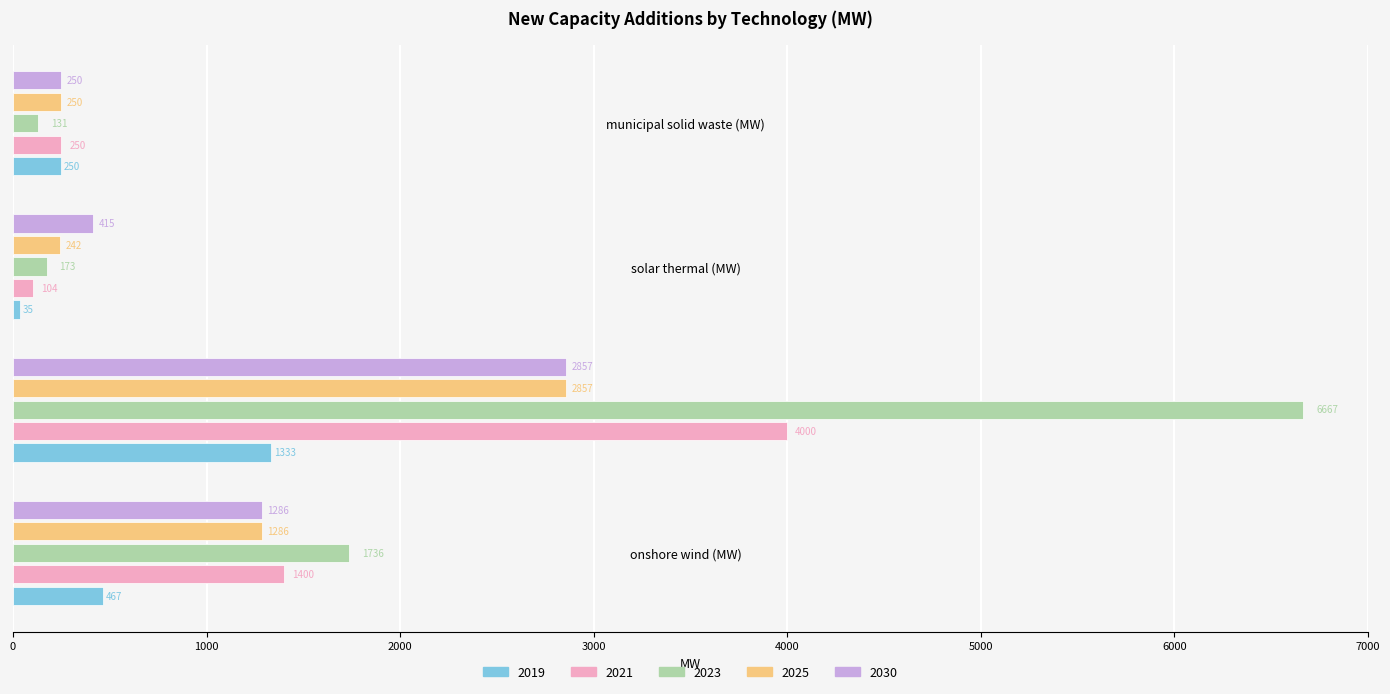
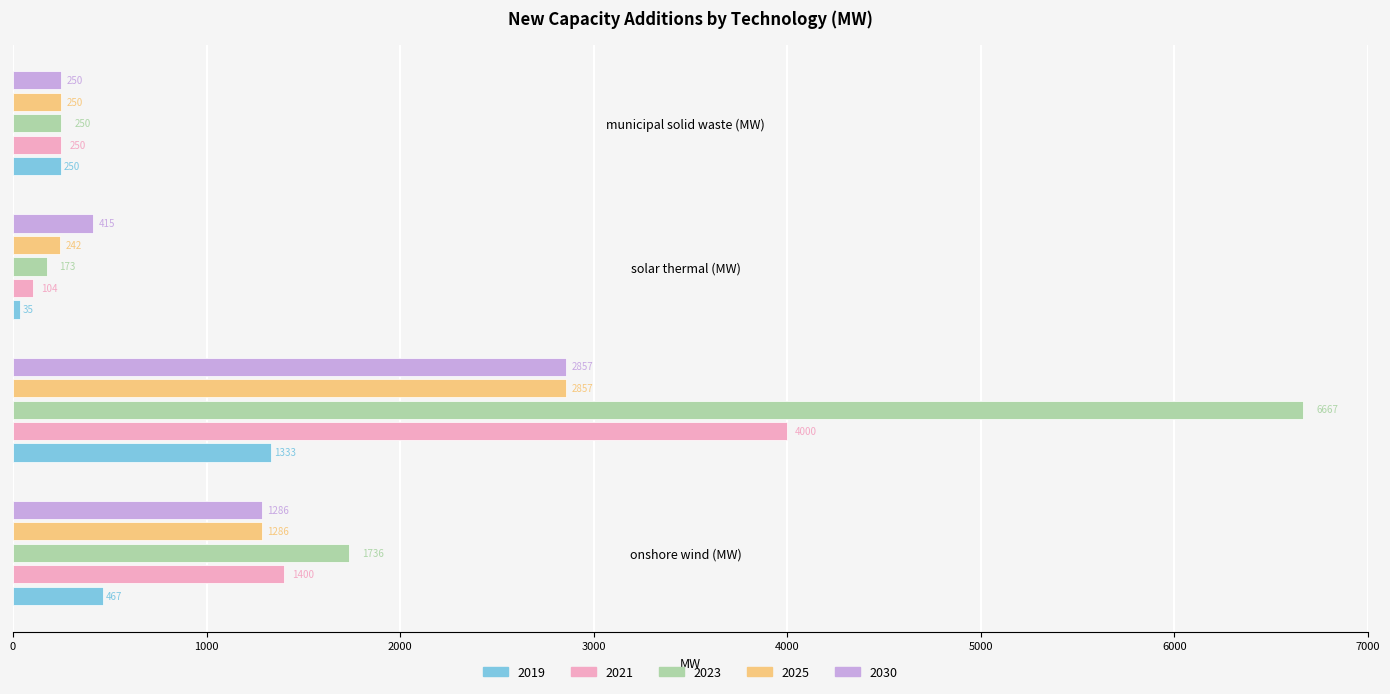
  {
    "2023": {
-     "municipal solid waste (MW)": 131,
+     "municipal solid waste (MW)": 250,
      "solar thermal (MW)": 173,
      "onshore wind (MW)": 1736
    }
  }
